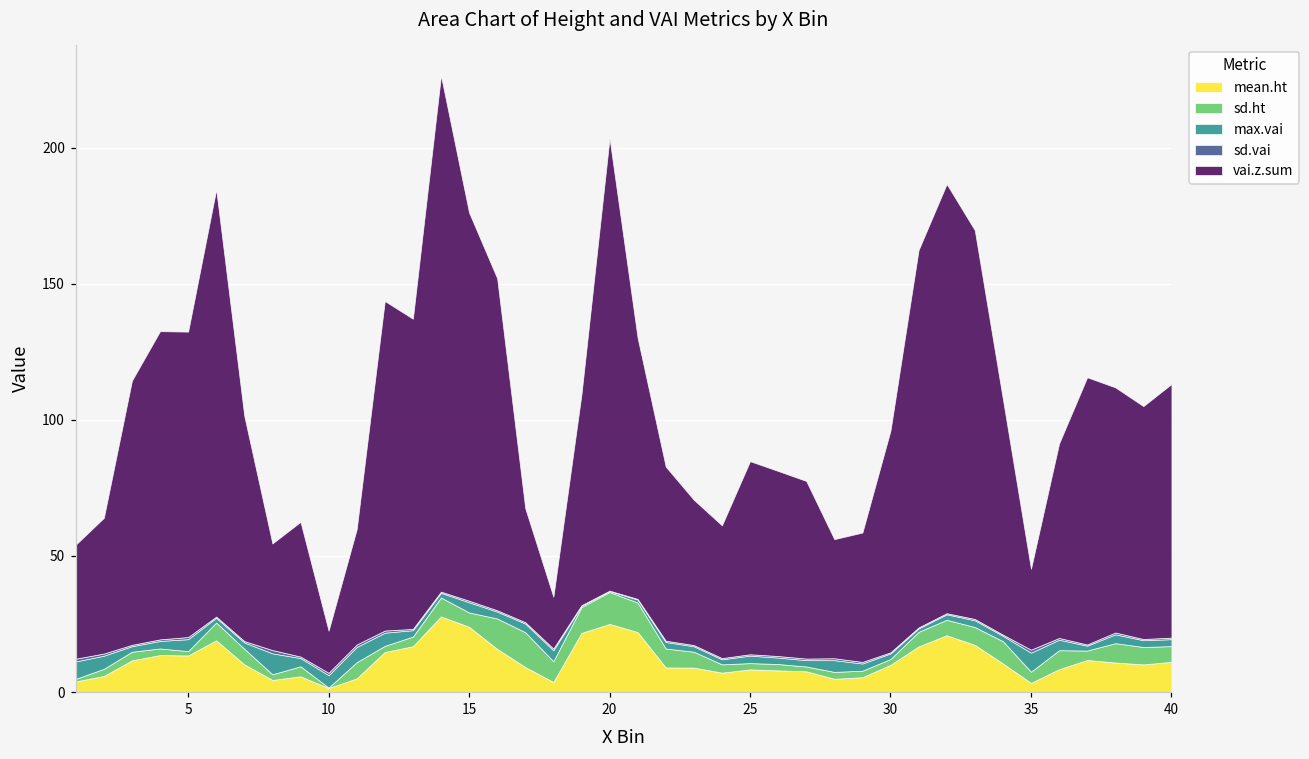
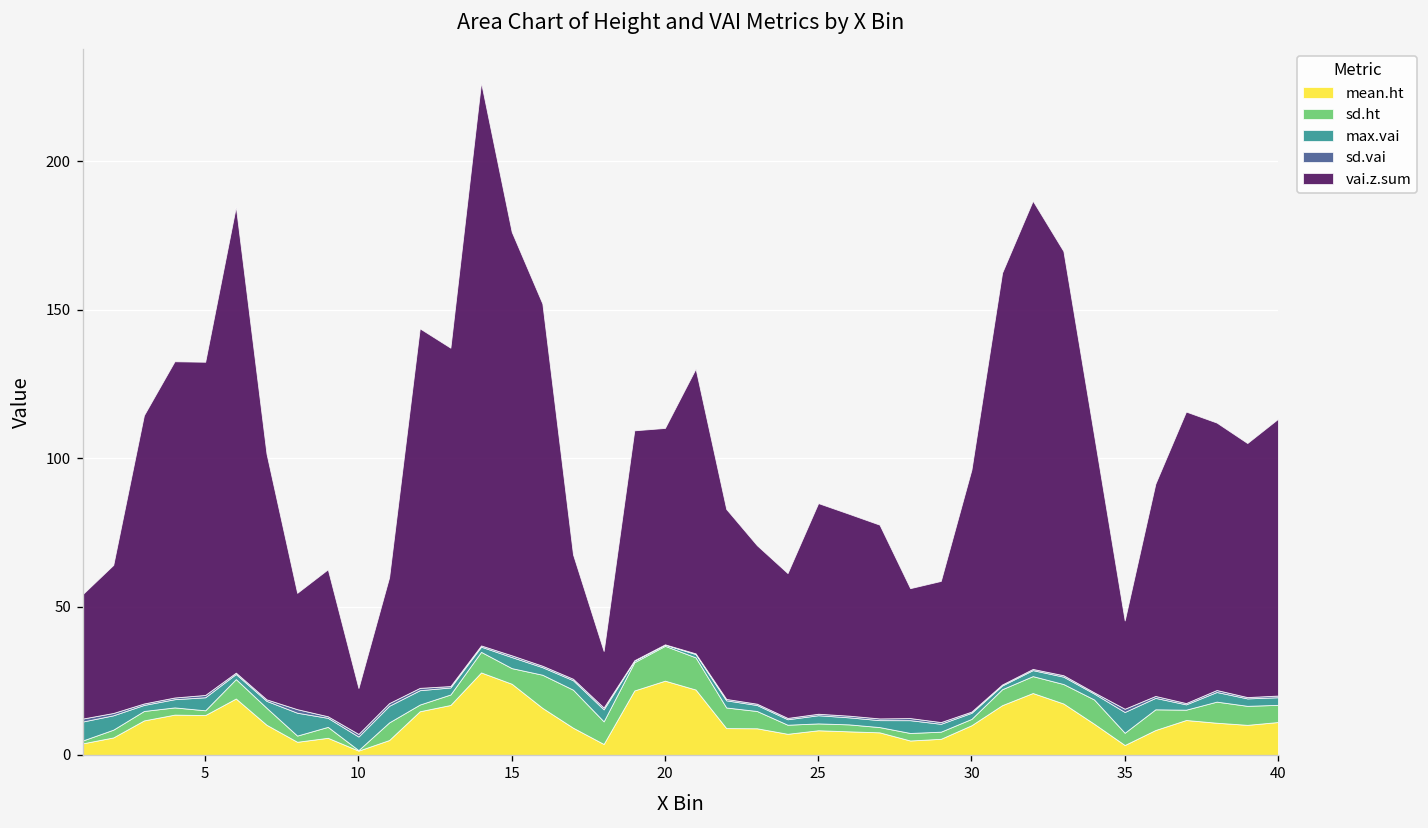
  {
    "mean.ht": {
      "5": 13,
      "15": 24,
      "20": 25,
      "25": 8,
      "30": 10,
      "35": 3,
      "40": 11
    },
    "sd.ht": {
      "5": 2,
      "15": 5,
      "25": 2,
      "30": 2,
      "35": 4,
      "40": 6
    },
    "max.vai": {
      "35": 7
    },
    "sd.vai": {
      "35": 1
    },
    "vai.z.sum": {
      "5": 112,
      "10": 15,
      "15": 143,
-     "20": 166,
+     "20": 73,
      "25": 71,
      "30": 81,
      "35": 30,
      "40": 93
    }
  }
